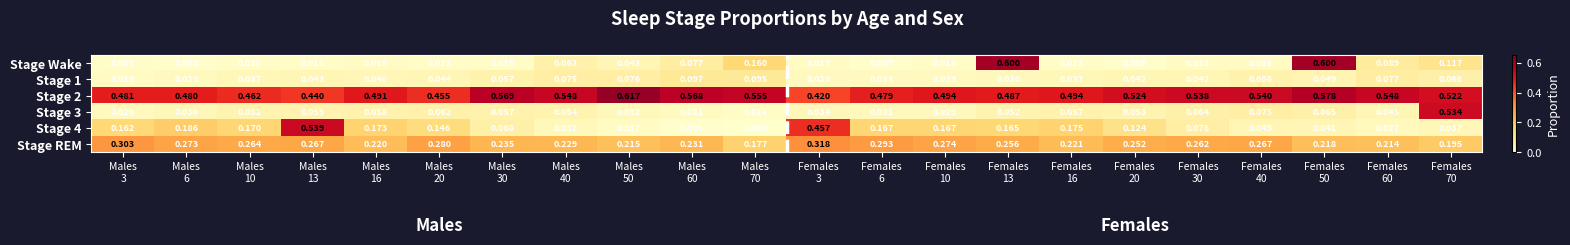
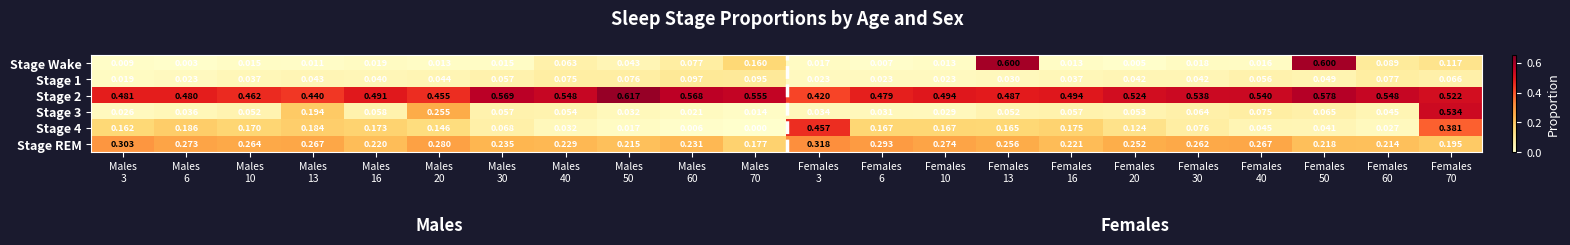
  {
    "Stage Wake": {
      "Males 3": 0.009,
      "Males 6": 0.003,
      "Males 10": 0.015,
      "Males 13": 0.011,
      "Males 16": 0.019,
      "Males 20": 0.013,
      "Males 30": 0.015,
      "Males 40": 0.063,
      "Males 50": 0.043,
      "Males 60": 0.077,
      "Males 70": 0.160,
      "Females 3": 0.017,
      "Females 6": 0.007,
      "Females 10": 0.013,
      "Females 13": 0.600,
      "Females 16": 0.013,
      "Females 20": 0.005,
      "Females 30": 0.018,
      "Females 40": 0.016,
      "Females 50": 0.600,
      "Females 60": 0.089,
      "Females 70": 0.117
    },
    "Stage 1": {
      "Males 3": 0.019,
      "Males 6": 0.023,
      "Males 10": 0.037,
      "Males 13": 0.043,
      "Males 16": 0.040,
      "Males 20": 0.044,
      "Males 30": 0.057,
      "Males 40": 0.075,
      "Males 50": 0.076,
      "Males 60": 0.097,
      "Males 70": 0.095,
      "Females 3": 0.023,
      "Females 6": 0.023,
      "Females 10": 0.023,
      "Females 13": 0.030,
      "Females 16": 0.037,
      "Females 20": 0.042,
      "Females 30": 0.042,
      "Females 40": 0.056,
      "Females 50": 0.049,
      "Females 60": 0.077,
      "Females 70": 0.066
    },
    "Stage 2": {
      "Males 3": 0.481,
      "Males 6": 0.480,
      "Males 10": 0.462,
      "Males 13": 0.440,
      "Males 16": 0.491,
      "Males 20": 0.455,
      "Males 30": 0.569,
      "Males 40": 0.548,
      "Males 50": 0.617,
      "Males 60": 0.568,
      "Males 70": 0.555,
      "Females 3": 0.420,
      "Females 6": 0.479,
      "Females 10": 0.494,
      "Females 13": 0.487,
      "Females 16": 0.494,
      "Females 20": 0.524,
      "Females 30": 0.538,
      "Females 40": 0.540,
      "Females 50": 0.578,
      "Females 60": 0.548,
      "Females 70": 0.522
    },
    "Stage 3": {
      "Males 3": 0.026,
      "Males 6": 0.036,
      "Males 10": 0.052,
-     "Males 13": 0.055,
+     "Males 13": 0.194,
      "Males 16": 0.058,
-     "Males 20": 0.062,
+     "Males 20": 0.255,
      "Males 30": 0.057,
      "Males 40": 0.054,
      "Males 50": 0.032,
      "Males 60": 0.021,
      "Males 70": 0.014,
      "Females 3": 0.034,
      "Females 6": 0.031,
      "Females 10": 0.029,
      "Females 13": 0.052,
      "Females 16": 0.057,
      "Females 20": 0.053,
      "Females 30": 0.064,
      "Females 40": 0.075,
      "Females 50": 0.065,
      "Females 60": 0.045,
      "Females 70": 0.534
    },
    "Stage 4": {
      "Males 3": 0.162,
      "Males 6": 0.186,
      "Males 10": 0.170,
-     "Males 13": 0.539,
+     "Males 13": 0.184,
      "Males 16": 0.173,
      "Males 20": 0.146,
      "Males 30": 0.068,
      "Males 40": 0.032,
      "Males 50": 0.017,
      "Males 60": 0.006,
      "Males 70": 0.000,
      "Females 3": 0.457,
      "Females 6": 0.167,
      "Females 10": 0.167,
      "Females 13": 0.165,
      "Females 16": 0.175,
      "Females 20": 0.124,
      "Females 30": 0.076,
      "Females 40": 0.045,
      "Females 50": 0.041,
      "Females 60": 0.027,
-     "Females 70": 0.037
+     "Females 70": 0.381
    },
    "Stage REM": {
      "Males 3": 0.303,
      "Males 6": 0.273,
      "Males 10": 0.264,
      "Males 13": 0.267,
      "Males 16": 0.220,
      "Males 20": 0.280,
      "Males 30": 0.235,
      "Males 40": 0.229,
      "Males 50": 0.215,
      "Males 60": 0.231,
      "Males 70": 0.177,
      "Females 3": 0.318,
      "Females 6": 0.293,
      "Females 10": 0.274,
      "Females 13": 0.256,
      "Females 16": 0.221,
      "Females 20": 0.252,
      "Females 30": 0.262,
      "Females 40": 0.267,
      "Females 50": 0.218,
      "Females 60": 0.214,
      "Females 70": 0.195
    }
  }
